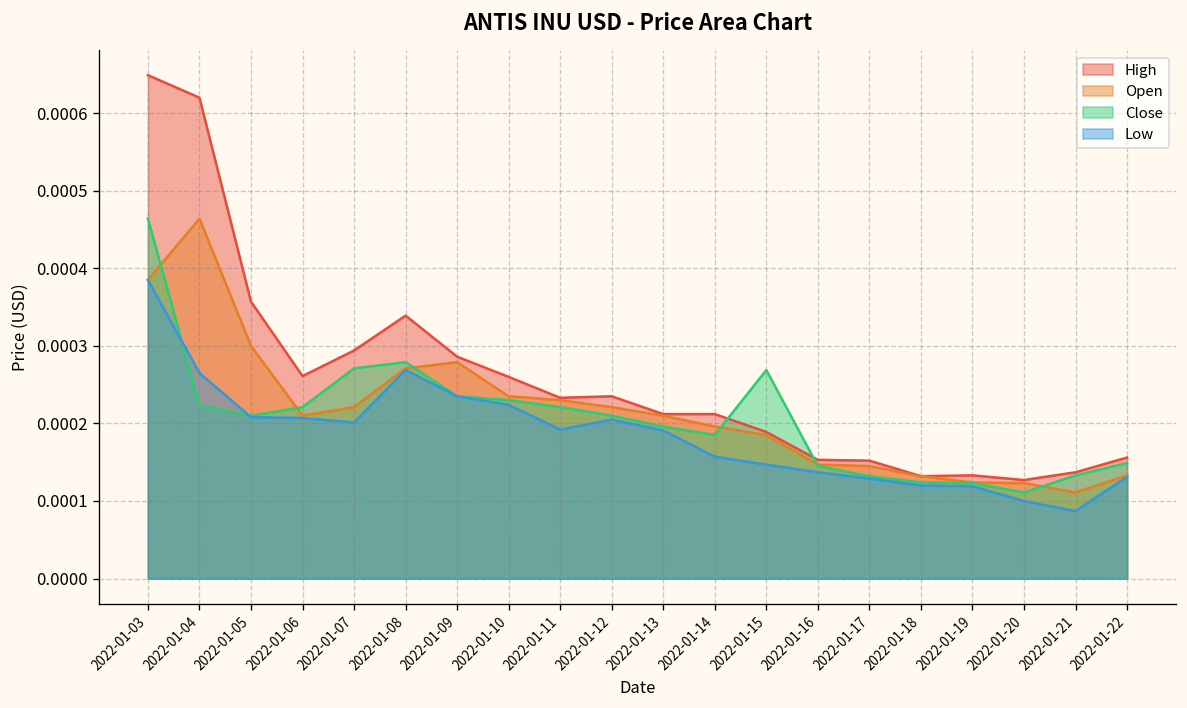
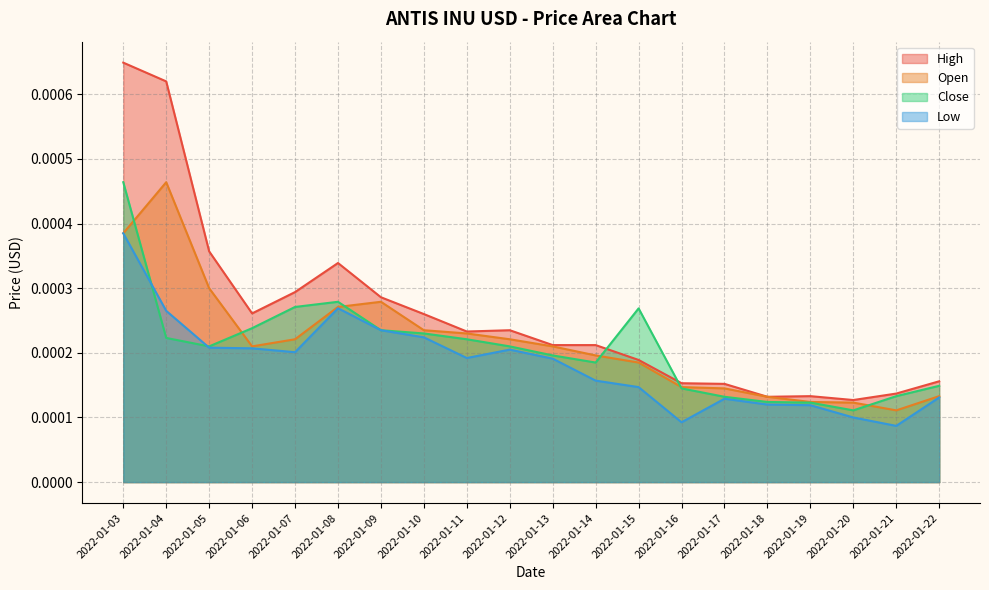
  {
    "Close": {
      "2022-01-03": 0.00046,
      "2022-01-04": 0.00022,
-     "2022-01-06": 0.00022,
+     "2022-01-06": 0.00024,
      "2022-01-07": 0.00027,
      "2022-01-08": 0.00028,
      "2022-01-10": 0.00023,
      "2022-01-11": 0.00022,
      "2022-01-12": 0.00021,
      "2022-01-13": 0.00020,
      "2022-01-14": 0.00018,
      "2022-01-15": 0.00027,
      "2022-01-20": 0.00011,
      "2022-01-22": 0.00015
    },
    "Low": {
      "2022-01-04": 0.00027,
      "2022-01-07": 0.00020,
      "2022-01-10": 0.00022,
      "2022-01-11": 0.00019,
      "2022-01-12": 0.00021,
      "2022-01-13": 0.00019,
      "2022-01-14": 0.00016,
      "2022-01-15": 0.00015,
-     "2022-01-16": 0.00014,
+     "2022-01-16": 0.00009,
      "2022-01-19": 0.00012,
      "2022-01-20": 0.00010,
      "2022-01-21": 0.00009
    }
  }
